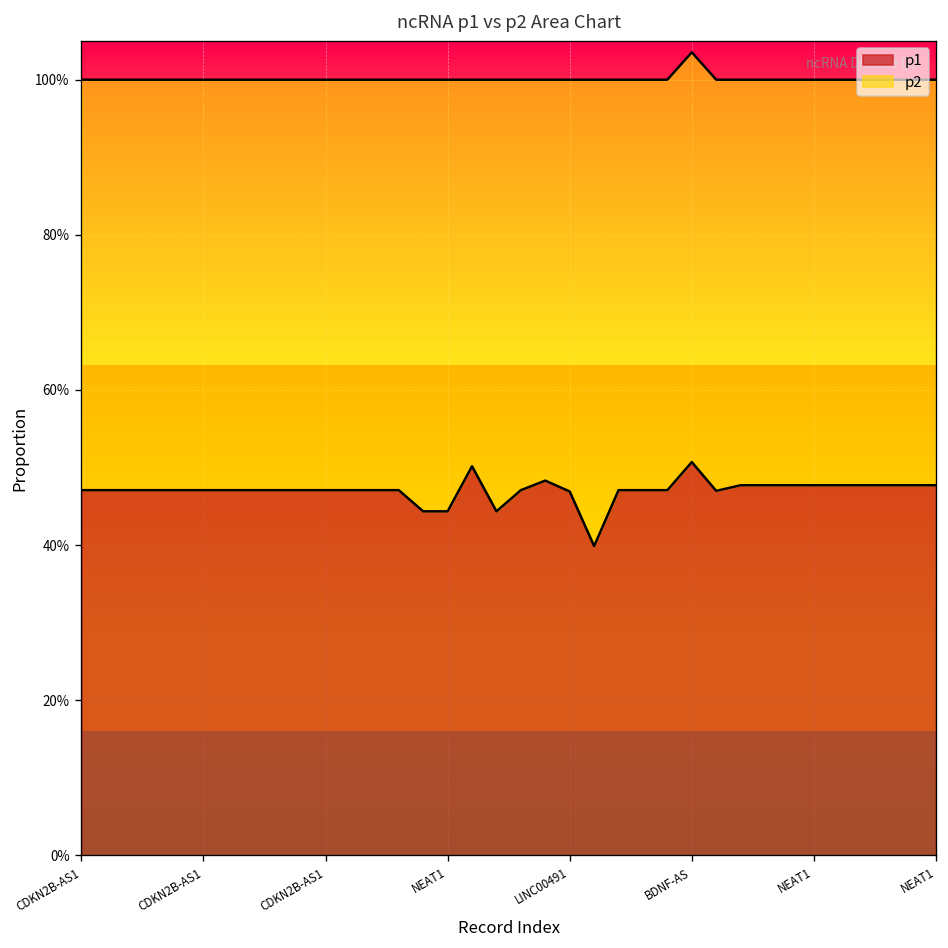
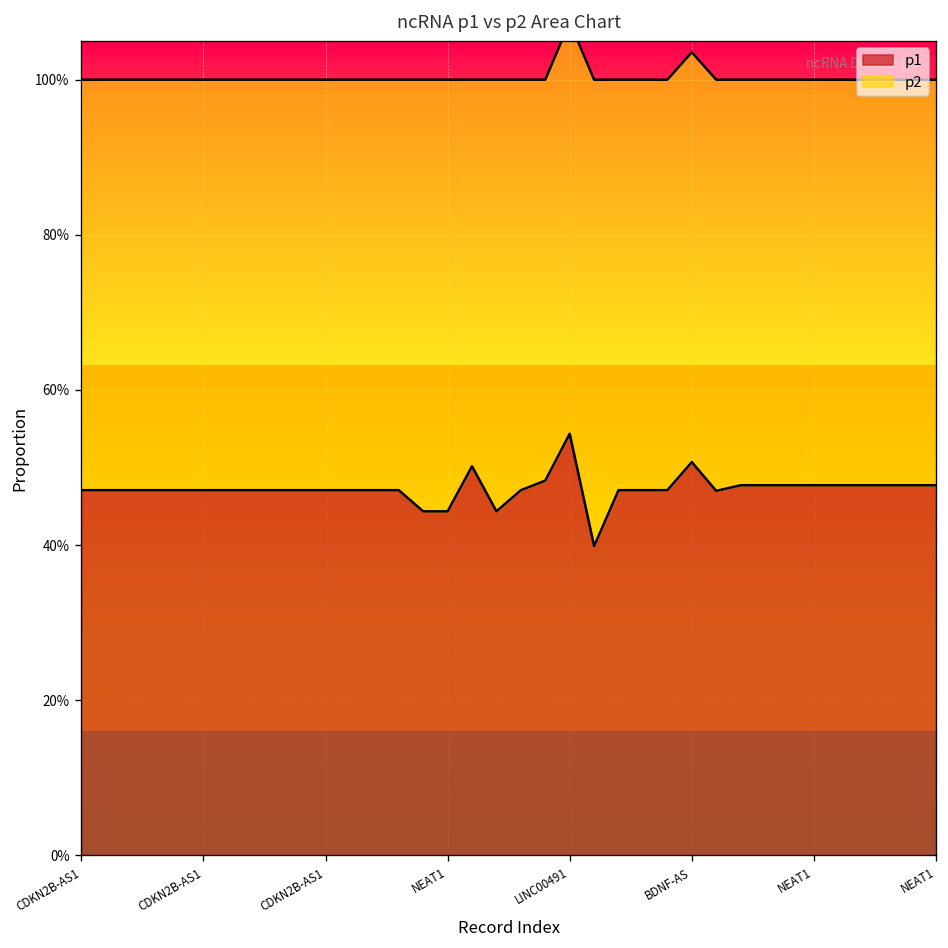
  {
    "p1": {
-     "LINC00491": "47%",
+     "LINC00491": "54%",
      "BDNF-AS": "51%"
    },
    "p2": {
      "BDNF-AS": "53%"
    }
  }
